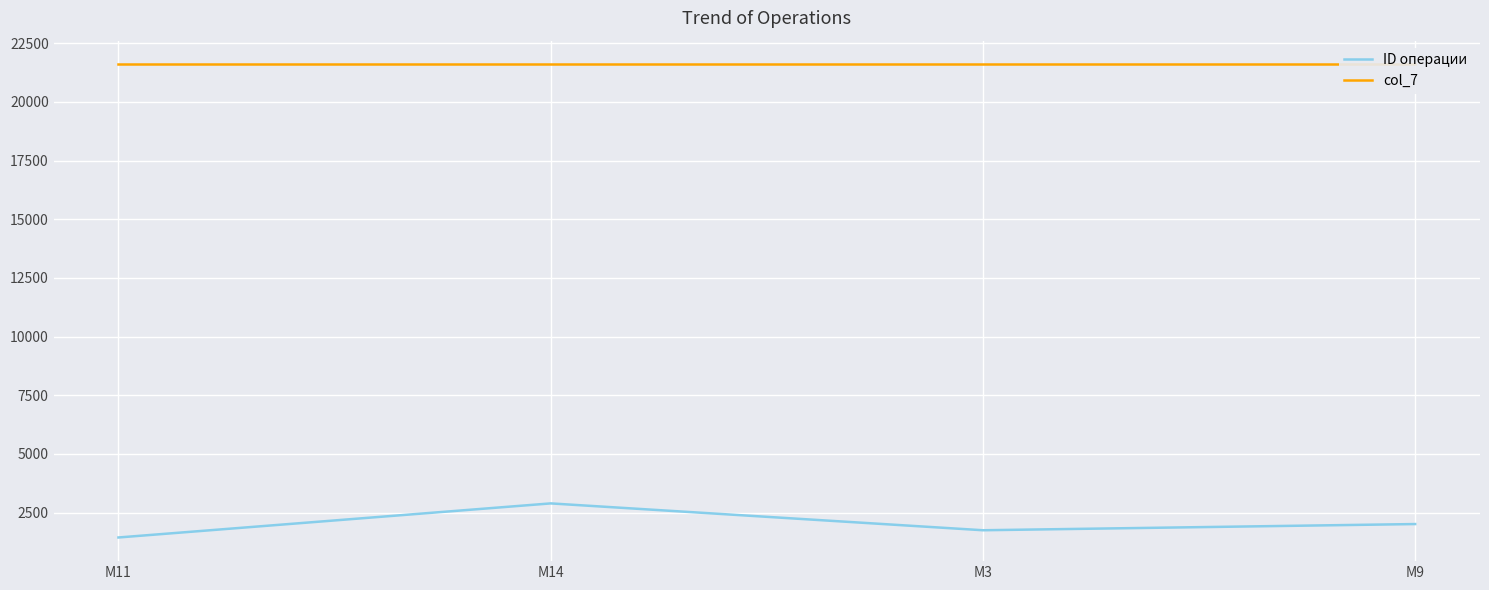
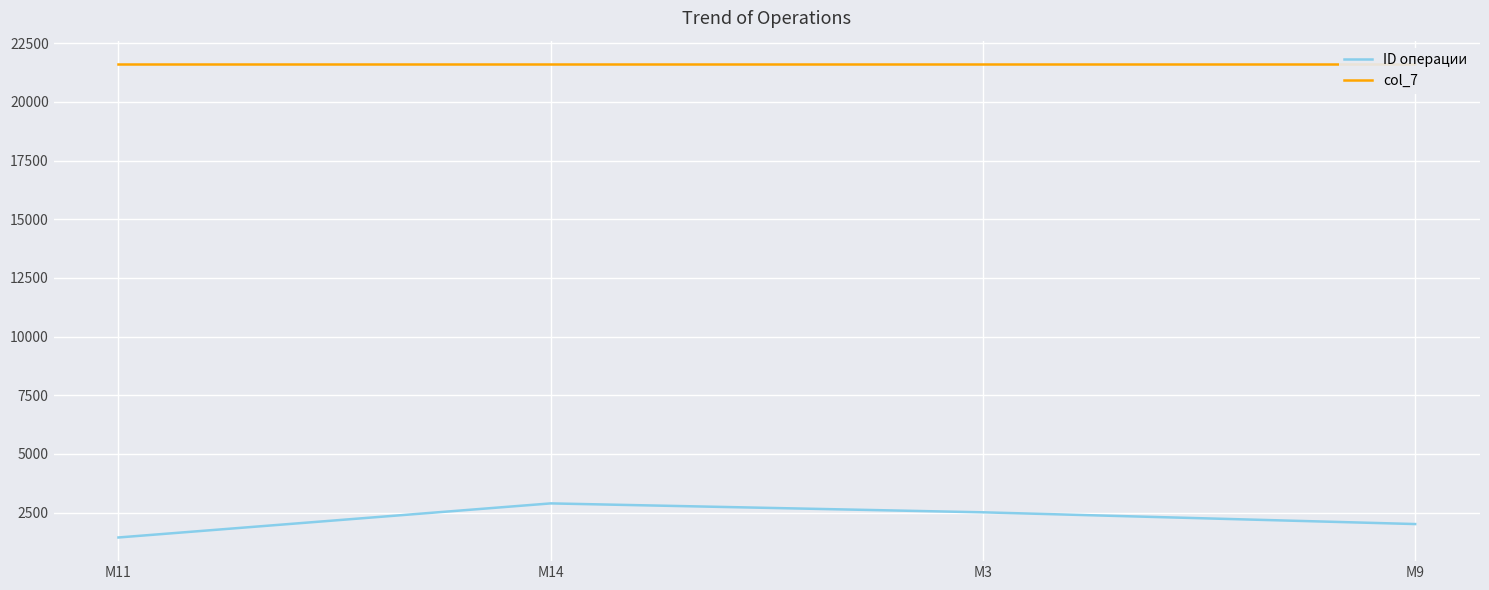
  {
    "ID операции": {
      "M11": 1400,
      "M14": 2900,
-     "M3": 1800,
+     "M3": 2500,
      "M9": 2000
    },
    "col_7": {
      "M11": 21600,
      "M14": 21600,
      "M3": 21600
    }
  }
